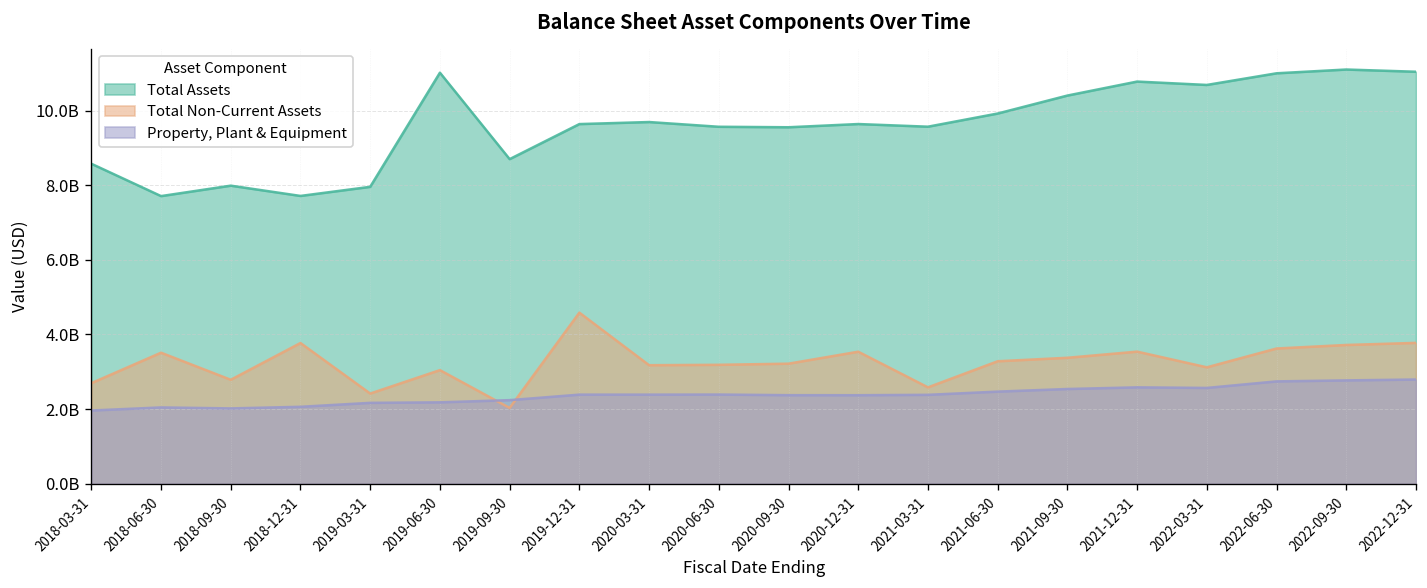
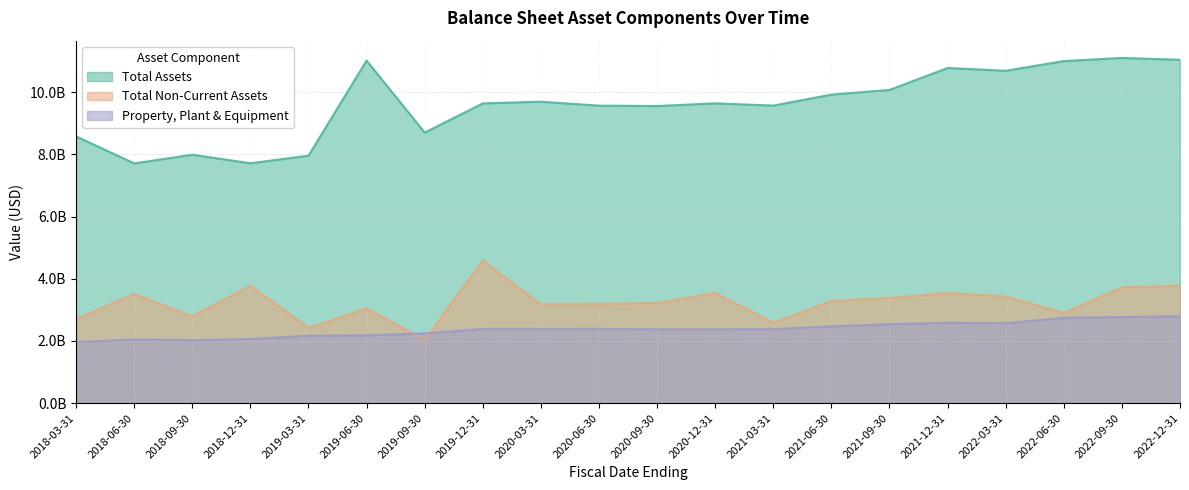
  {
    "Total Assets": {
      "2018-03-31": 8600000000,
      "2018-06-30": 7700000000,
      "2018-09-30": 8000000000,
      "2018-12-31": 7700000000,
      "2019-03-31": 8000000000,
      "2019-06-30": 11000000000,
      "2019-09-30": 8700000000,
      "2019-12-31": 9600000000,
      "2020-03-31": 9700000000,
      "2020-06-30": 9600000000,
      "2020-09-30": 9600000000,
      "2020-12-31": 9600000000,
      "2021-03-31": 9600000000,
      "2021-06-30": 9900000000,
-     "2021-09-30": 10400000000,
+     "2021-09-30": 10100000000,
      "2021-12-31": 10800000000,
      "2022-03-31": 10700000000,
      "2022-06-30": 11000000000,
      "2022-09-30": 11100000000,
      "2022-12-31": 11000000000
    },
    "Total Non-Current Assets": {
      "2018-03-31": 2700000000,
      "2018-06-30": 3500000000,
      "2018-09-30": 2800000000,
      "2018-12-31": 3800000000,
      "2019-03-31": 2400000000,
      "2019-06-30": 3000000000,
      "2019-09-30": 2000000000,
      "2019-12-31": 4600000000,
      "2020-03-31": 3200000000,
      "2020-06-30": 3200000000,
      "2020-09-30": 3200000000,
      "2020-12-31": 3500000000,
      "2021-03-31": 2600000000,
      "2021-06-30": 3300000000,
      "2021-09-30": 3400000000,
      "2021-12-31": 3500000000,
-     "2022-03-31": 3100000000,
-     "2022-06-30": 3600000000,
+     "2022-03-31": 3400000000,
+     "2022-06-30": 2900000000,
      "2022-09-30": 3700000000,
      "2022-12-31": 3800000000
    },
    "Property, Plant & Equipment": {
      "2018-03-31": 2000000000,
      "2018-06-30": 2000000000,
      "2018-09-30": 2000000000,
      "2018-12-31": 2100000000,
      "2019-03-31": 2200000000,
      "2019-06-30": 2200000000,
      "2019-09-30": 2200000000,
      "2019-12-31": 2400000000,
      "2020-03-31": 2400000000,
      "2020-06-30": 2400000000,
      "2020-09-30": 2400000000,
      "2020-12-31": 2400000000,
      "2021-03-31": 2400000000,
      "2021-06-30": 2500000000,
      "2021-09-30": 2500000000,
      "2021-12-31": 2600000000,
      "2022-03-31": 2600000000,
      "2022-06-30": 2700000000,
      "2022-09-30": 2800000000,
      "2022-12-31": 2800000000
    }
  }
